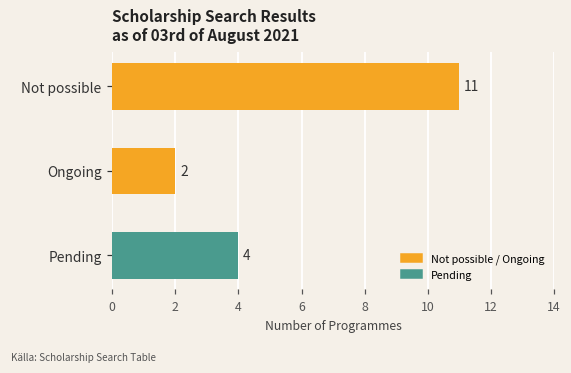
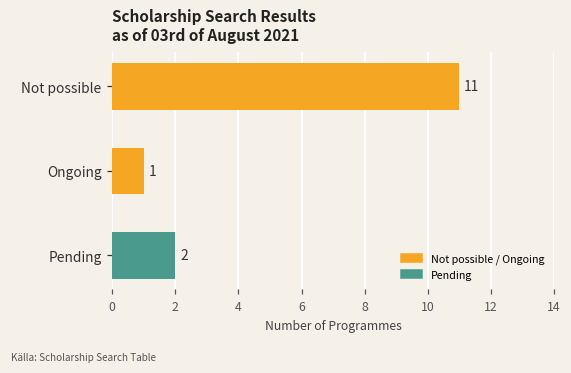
  {
    "Not possible": 11,
-   "Ongoing": 2,
-   "Pending": 4
+   "Ongoing": 1,
+   "Pending": 2
  }
